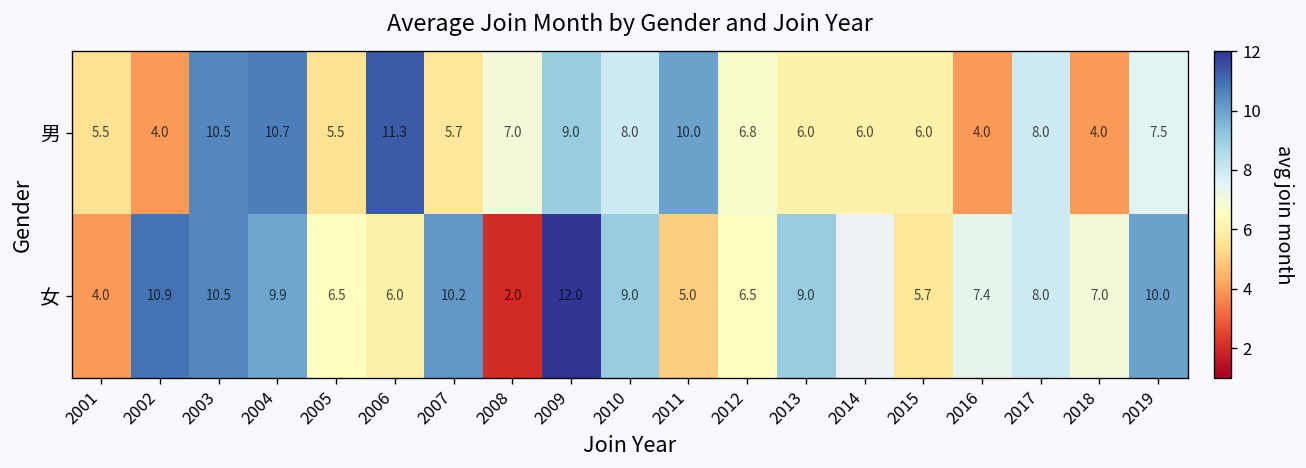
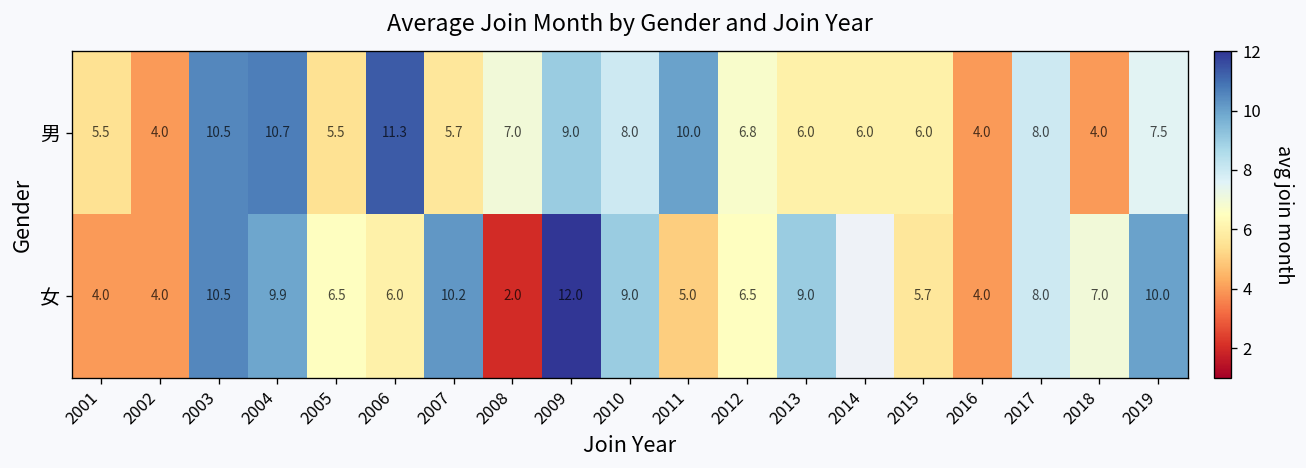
  {
    "男": {
      "2001": 5.5,
      "2002": 4.0,
      "2003": 10.5,
      "2004": 10.7,
      "2005": 5.5,
      "2006": 11.3,
      "2007": 5.7,
      "2008": 7.0,
      "2009": 9.0,
      "2010": 8.0,
      "2011": 10.0,
      "2012": 6.8,
      "2013": 6.0,
      "2014": 6.0,
      "2015": 6.0,
      "2016": 4.0,
      "2017": 8.0,
      "2018": 4.0,
      "2019": 7.5
    },
    "女": {
      "2001": 4.0,
-     "2002": 10.9,
+     "2002": 4.0,
      "2003": 10.5,
      "2004": 9.9,
      "2005": 6.5,
      "2006": 6.0,
      "2007": 10.2,
      "2008": 2.0,
      "2009": 12.0,
      "2010": 9.0,
      "2011": 5.0,
      "2012": 6.5,
      "2013": 9.0,
      "2015": 5.7,
-     "2016": 7.4,
+     "2016": 4.0,
      "2017": 8.0,
      "2018": 7.0,
      "2019": 10.0
    }
  }
